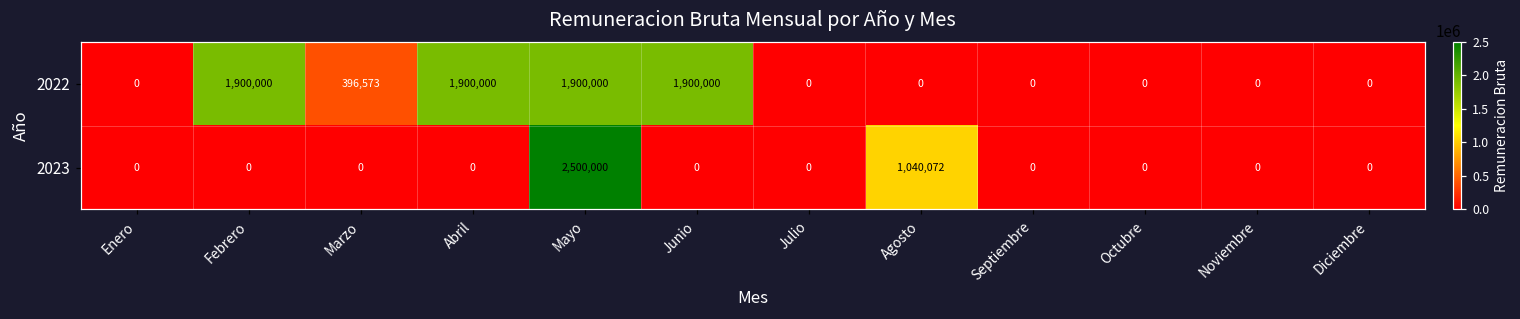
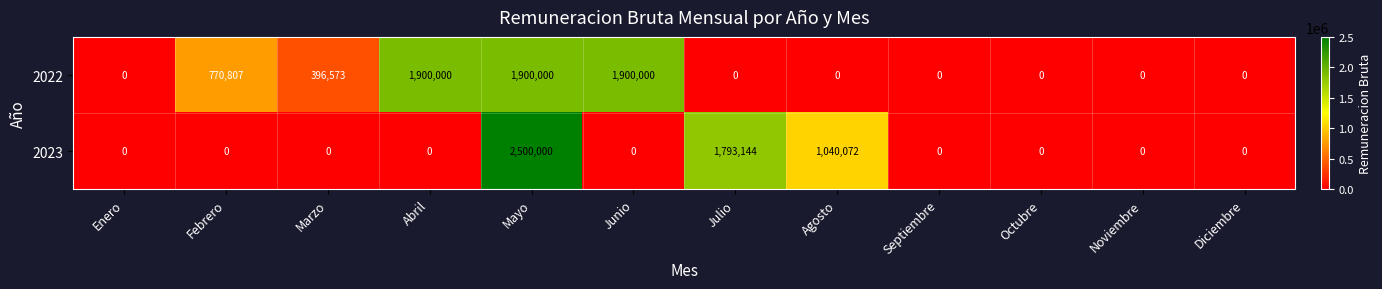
  {
    "2022": {
      "Enero": "0",
-     "Febrero": "1,900,000",
+     "Febrero": "770,807",
      "Marzo": "396,573",
      "Abril": "1,900,000",
      "Mayo": "1,900,000",
      "Junio": "1,900,000",
      "Julio": "0",
      "Agosto": "0",
      "Septiembre": "0",
      "Octubre": "0",
      "Noviembre": "0",
      "Diciembre": "0"
    },
    "2023": {
      "Enero": "0",
      "Febrero": "0",
      "Marzo": "0",
      "Abril": "0",
      "Mayo": "2,500,000",
      "Junio": "0",
-     "Julio": "0",
+     "Julio": "1,793,144",
      "Agosto": "1,040,072",
      "Septiembre": "0",
      "Octubre": "0",
      "Noviembre": "0",
      "Diciembre": "0"
    }
  }
